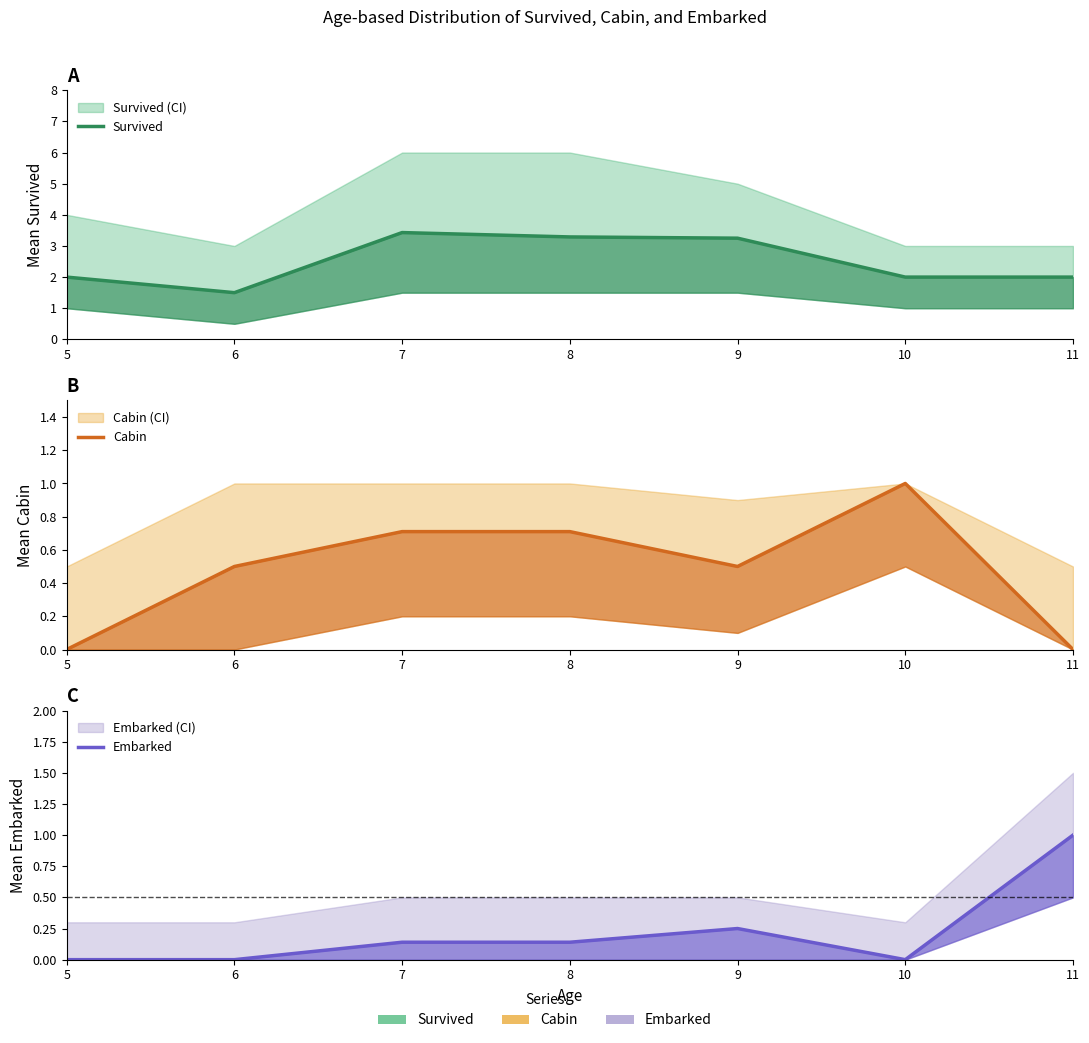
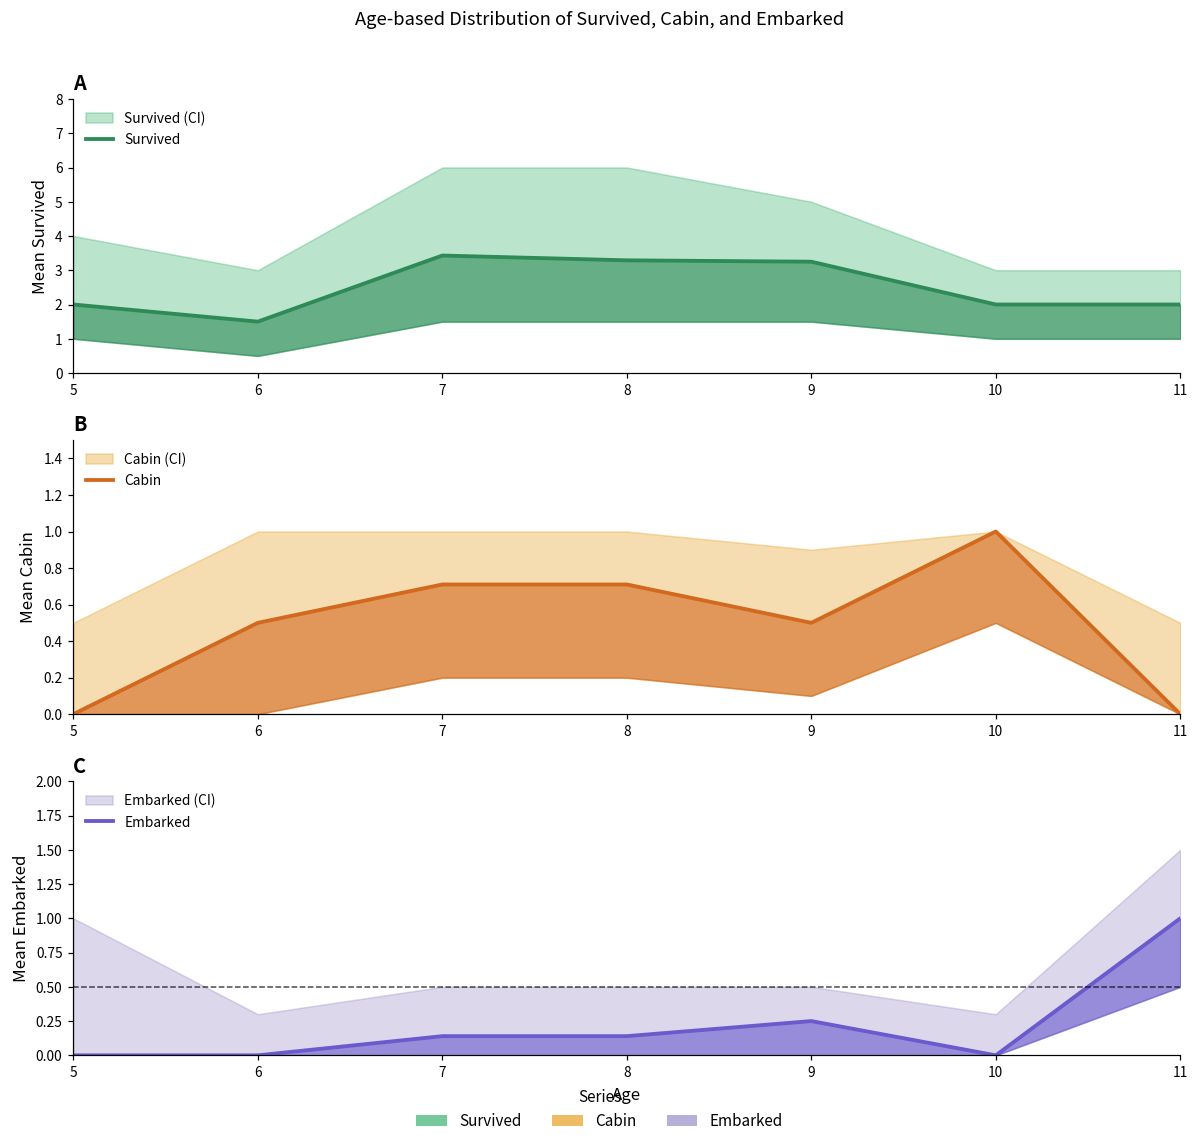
  {
    "C": {
      "Embarked (CI)": {
-       "5": 0.3
+       "5": 1.0
      }
    }
  }
